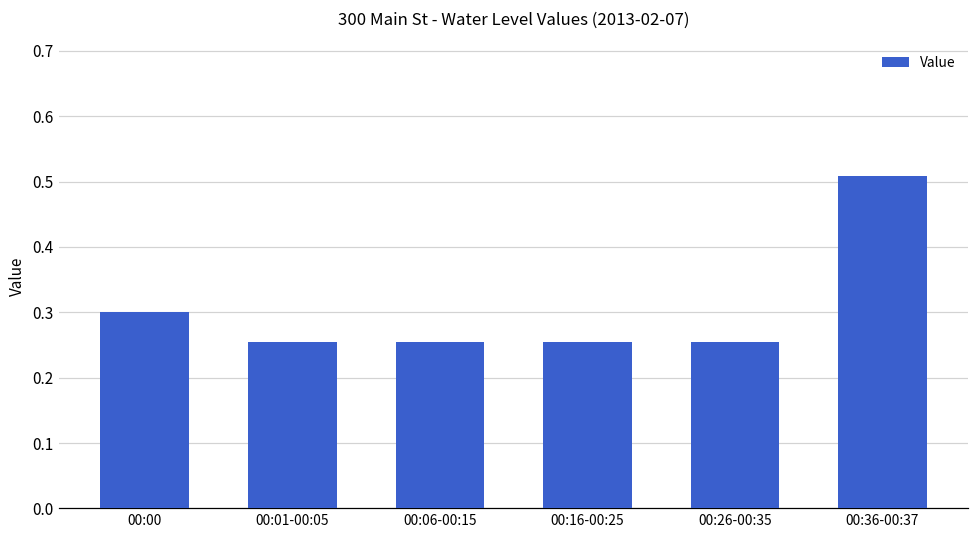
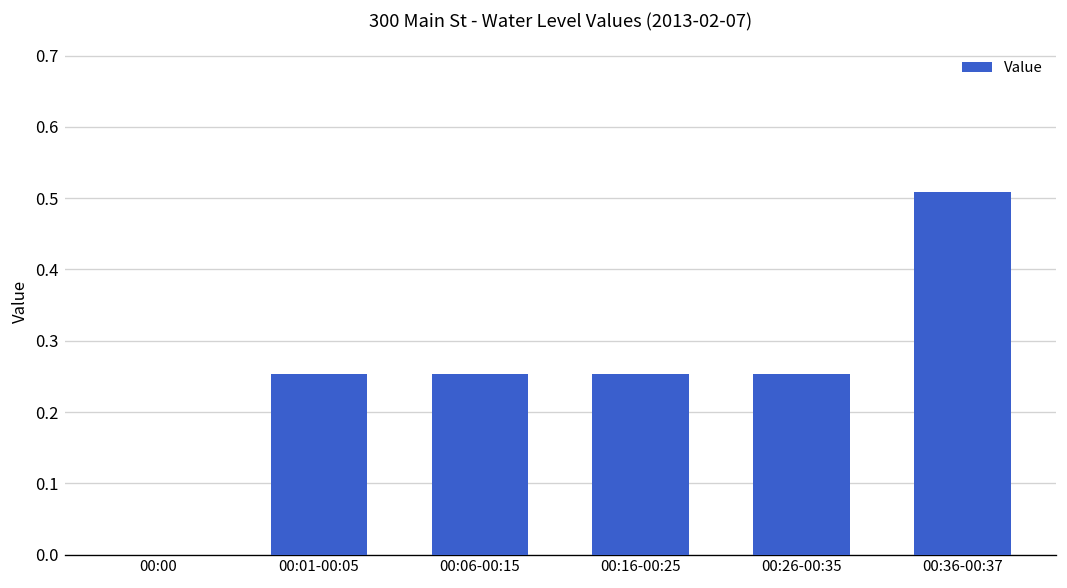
  {
-   "00:00": 0.3,
+   "00:00": 0.0,
    "00:01-00:05": 0.25,
    "00:06-00:15": 0.25,
    "00:16-00:25": 0.25,
    "00:26-00:35": 0.25,
    "00:36-00:37": 0.51
  }
